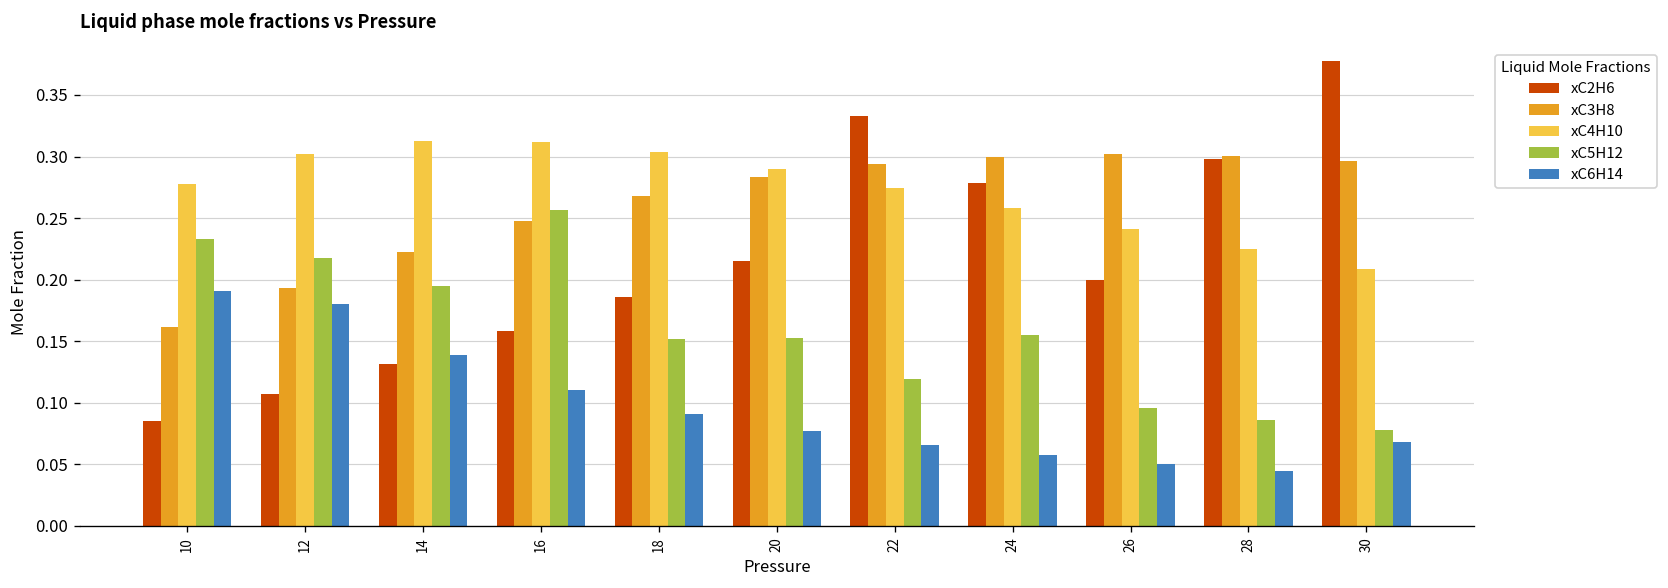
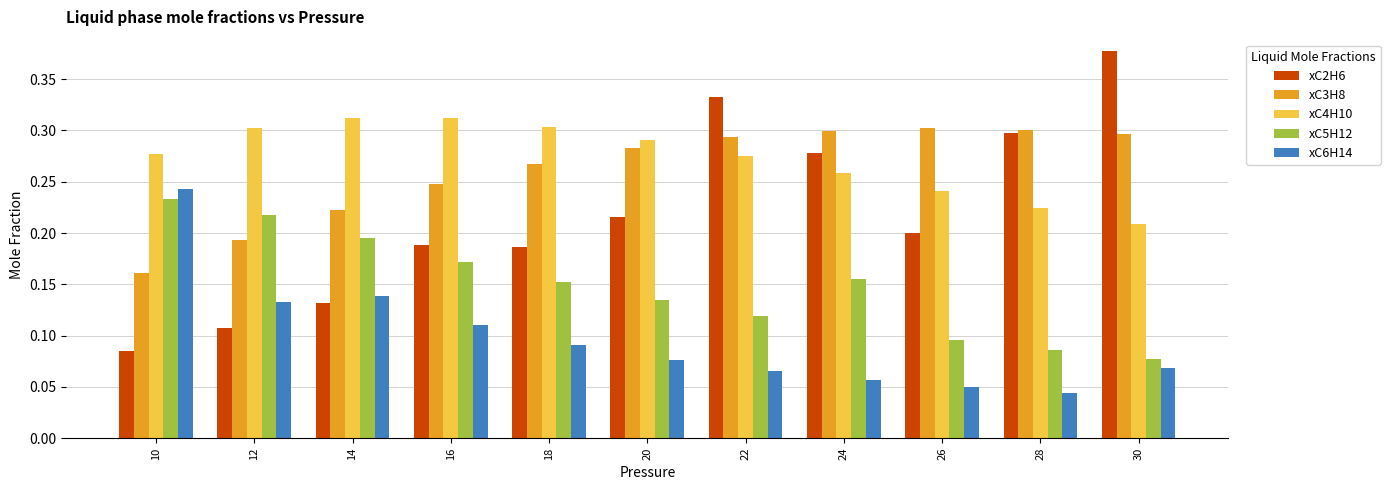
  {
    "xC2H6": {
      "10": 0.085,
      "12": 0.107,
      "14": 0.132,
-     "16": 0.158,
+     "16": 0.188,
      "18": 0.186,
      "20": 0.216,
      "22": 0.333,
      "24": 0.278,
      "26": 0.200,
      "28": 0.298,
      "30": 0.378
    },
    "xC5H12": {
      "10": 0.233,
      "12": 0.217,
      "14": 0.195,
-     "16": 0.257,
+     "16": 0.172,
      "18": 0.152,
-     "20": 0.153,
+     "20": 0.134,
      "22": 0.119,
      "24": 0.155,
      "26": 0.096,
      "28": 0.086,
      "30": 0.078
    },
    "xC6H14": {
-     "10": 0.191,
-     "12": 0.180,
+     "10": 0.243,
+     "12": 0.133,
      "14": 0.139,
      "16": 0.111,
      "18": 0.091,
      "20": 0.077,
      "22": 0.066,
      "24": 0.057,
      "26": 0.050,
      "28": 0.045,
      "30": 0.068
    }
  }
